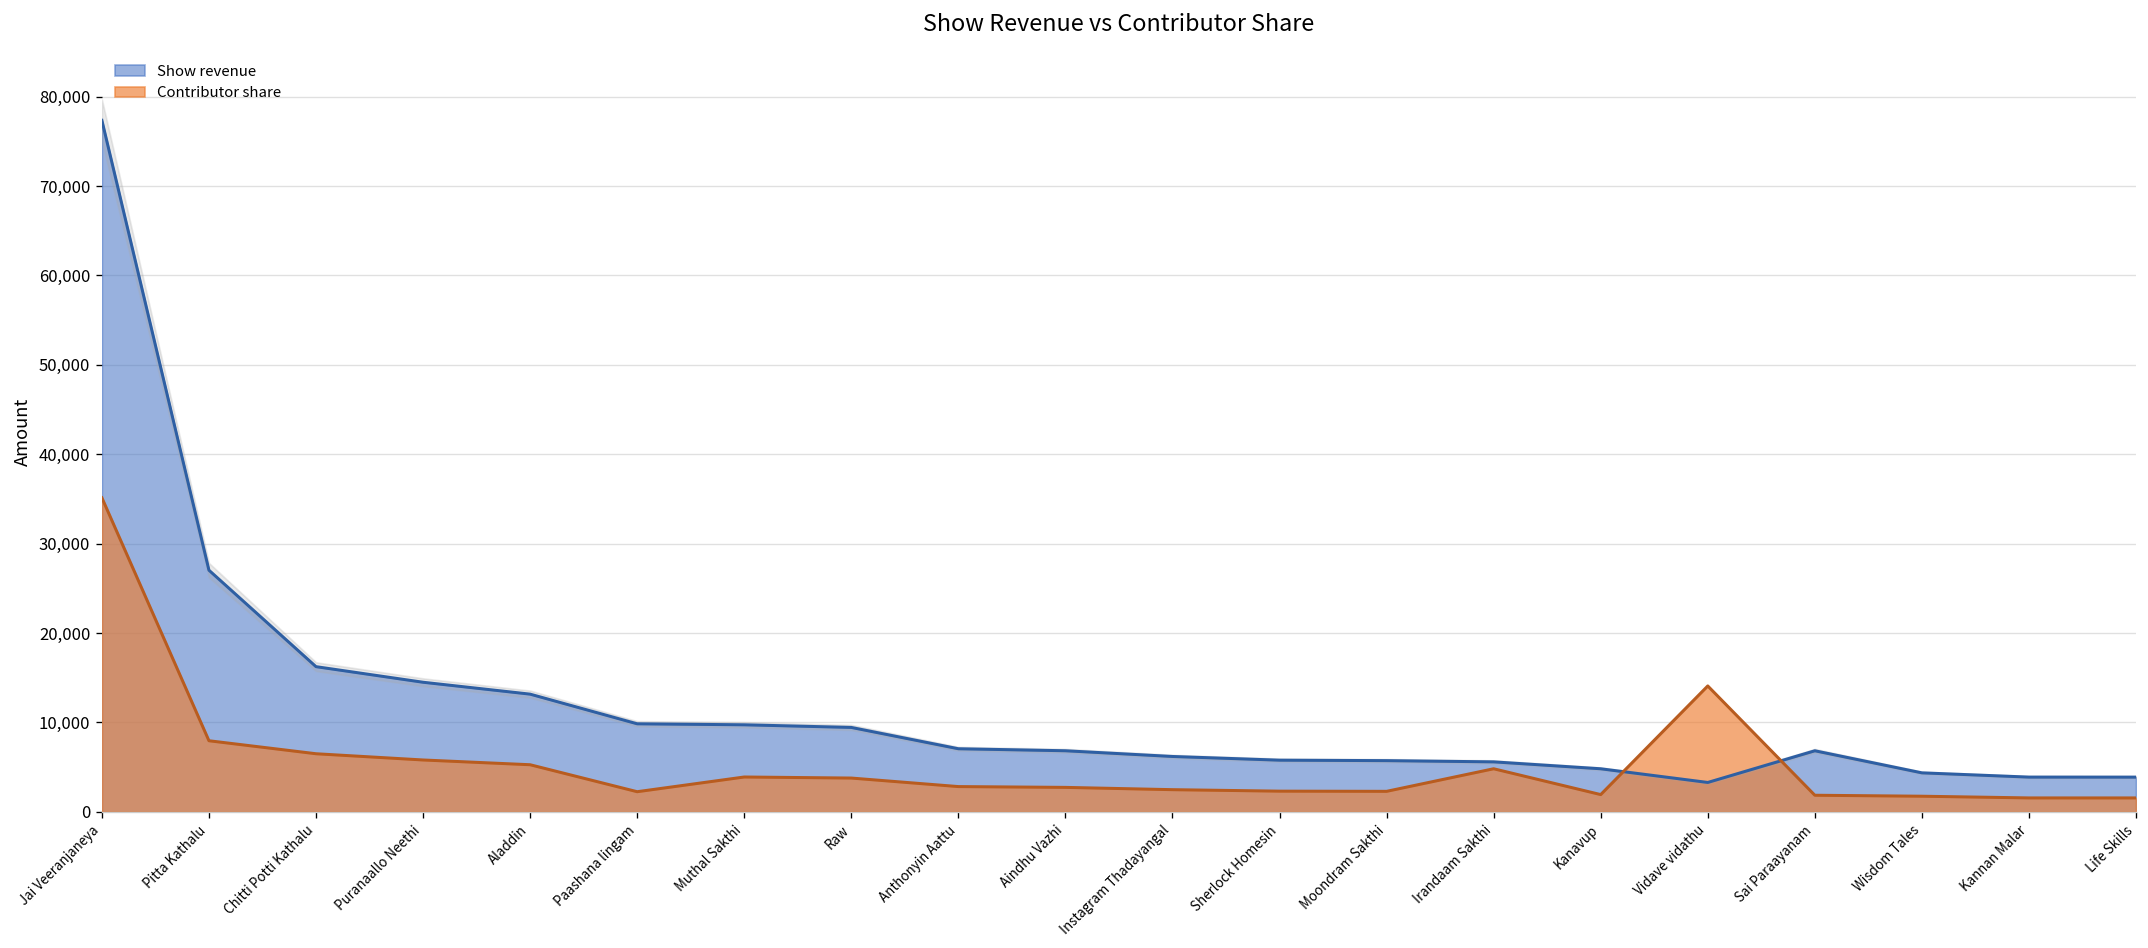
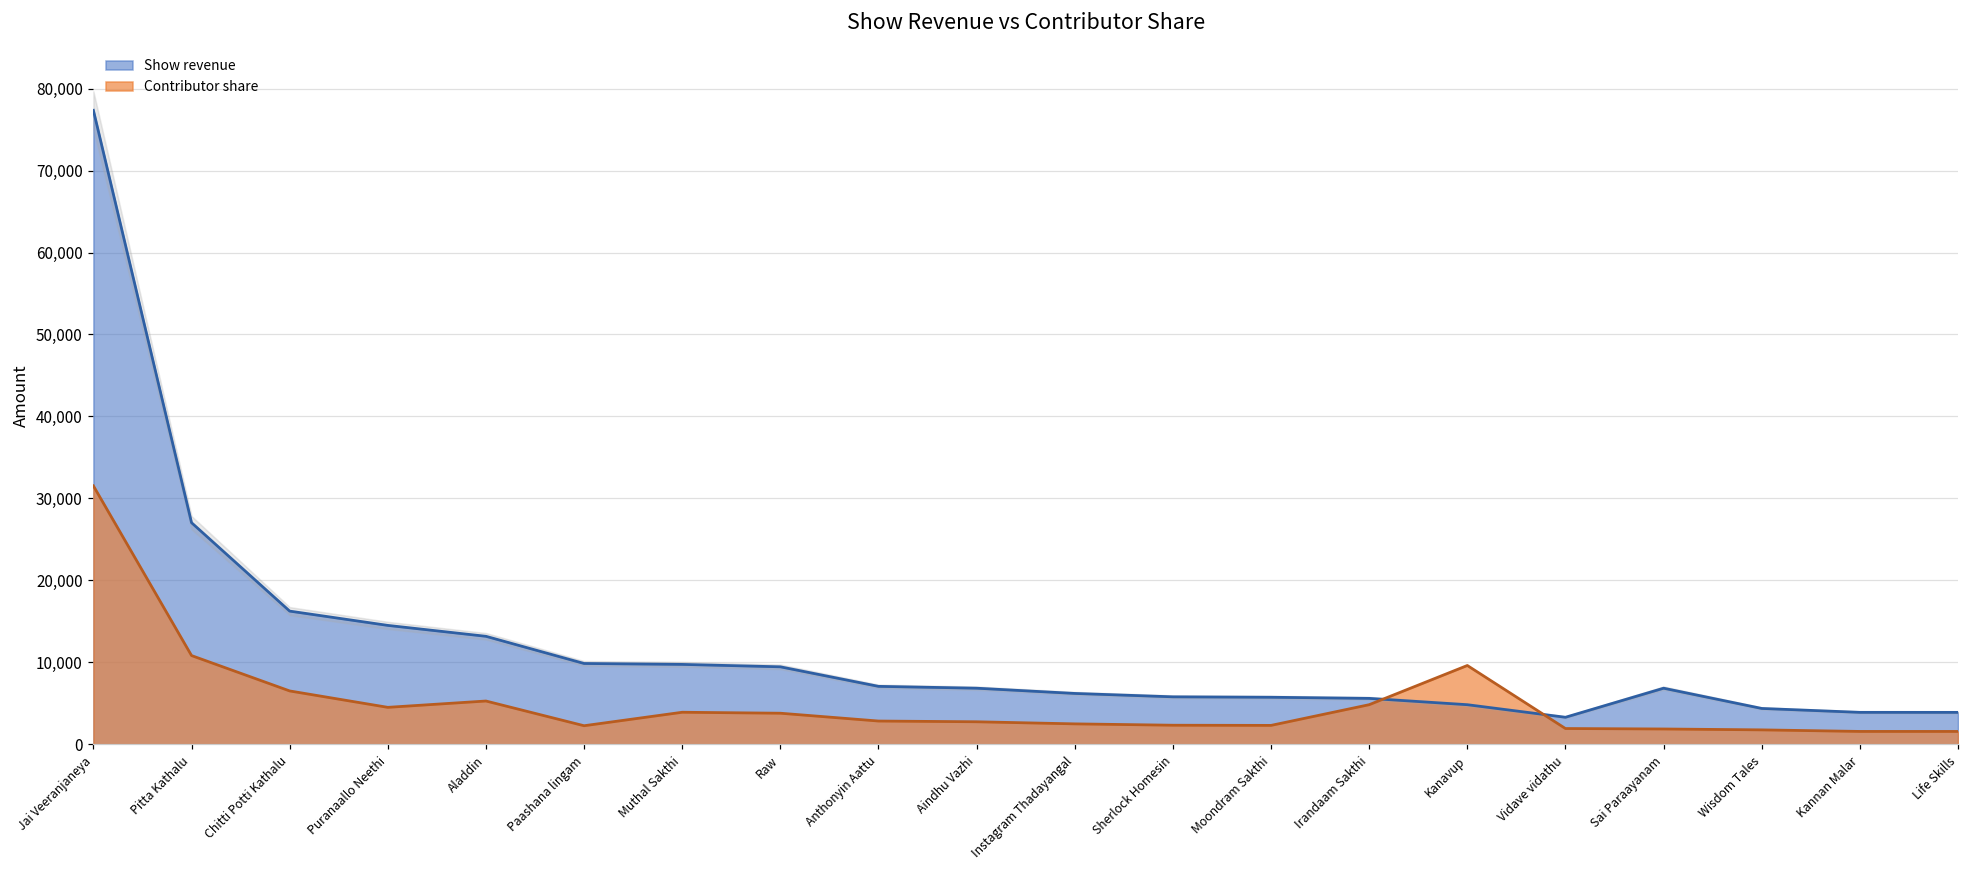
  {
    "Show revenue": {
      "Jai Veeranjaneya": "77,000",
      "Pitta Kathalu": "27,000",
      "Chitti Potti Kathalu": "16,000",
      "Puranaallo Neethi": "14,000",
      "Aladdin": "13,000"
    },
    "Contributor share": {
-     "Jai Veeranjaneya": "35,000",
-     "Pitta Kathalu": "8,000",
+     "Jai Veeranjaneya": "32,000",
+     "Pitta Kathalu": "11,000",
      "Chitti Potti Kathalu": "6,000",
-     "Puranaallo Neethi": "6,000",
+     "Puranaallo Neethi": "4,000",
      "Aladdin": "5,000",
      "Paashana lingam": "2,000",
      "Muthal Sakthi": "4,000",
      "Raw": "4,000",
      "Anthonyin Aattu": "3,000",
      "Aindhu Vazhi": "3,000",
      "Instagram Thadayangal": "2,000",
      "Sherlock Homesin": "2,000",
      "Moondram Sakthi": "2,000",
      "Irandaam Sakthi": "5,000",
-     "Kanavup": "2,000",
-     "Vidave vidathu": "14,000",
+     "Kanavup": "10,000",
+     "Vidave vidathu": "2,000",
      "Sai Paraayanam": "2,000",
      "Wisdom Tales": "2,000",
      "Kannan Malar": "2,000",
      "Life Skills": "2,000"
    }
  }
